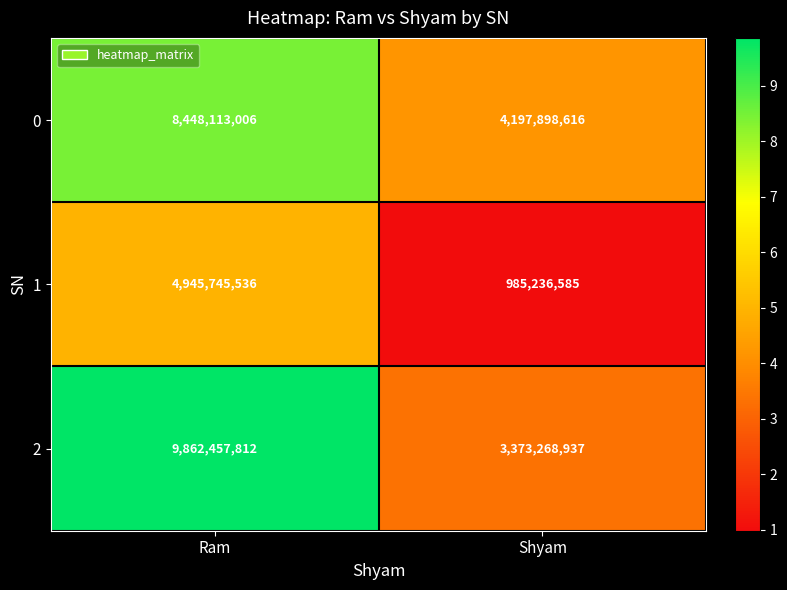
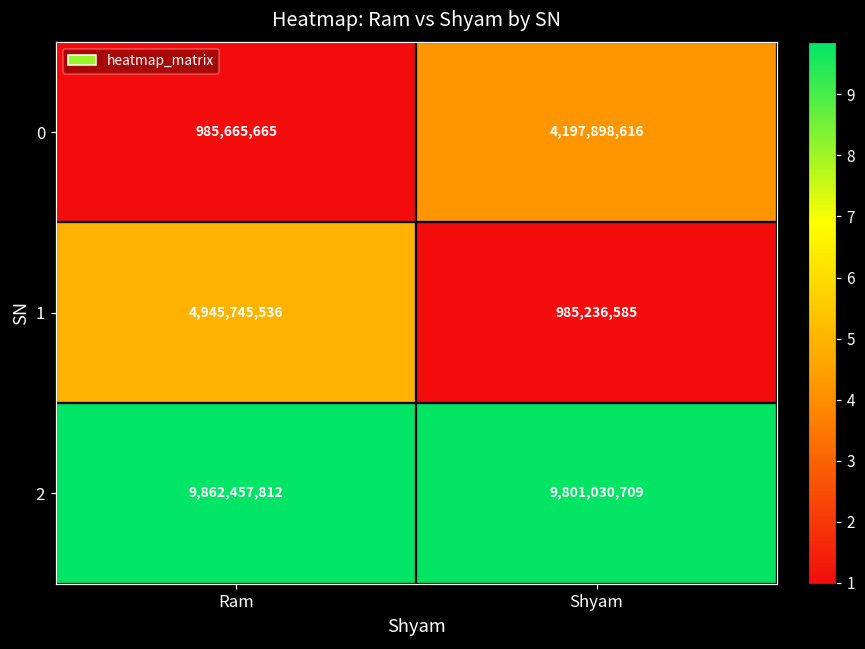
  {
    "0": {
-     "Ram": "8,448,113,006",
+     "Ram": "985,665,665",
      "Shyam": "4,197,898,616"
    },
    "1": {
      "Ram": "4,945,745,536",
      "Shyam": "985,236,585"
    },
    "2": {
      "Ram": "9,862,457,812",
-     "Shyam": "3,373,268,937"
+     "Shyam": "9,801,030,709"
    }
  }
